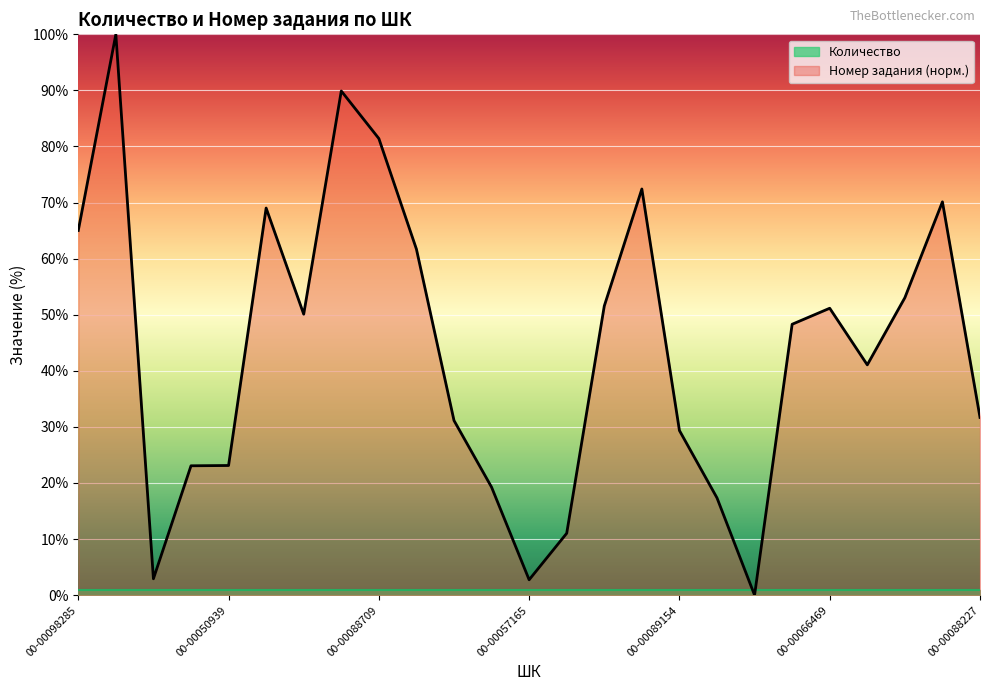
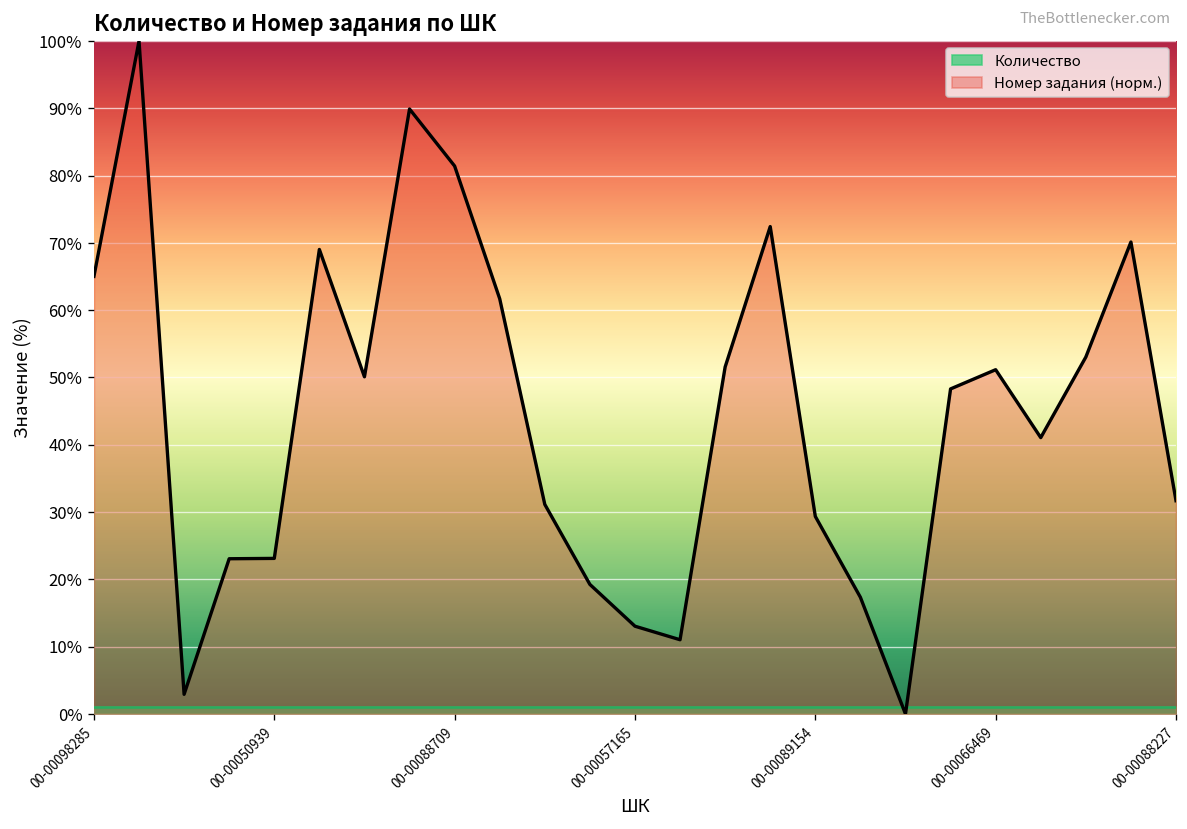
  {
    "Количество": {
      "00-00098285": "1%",
      "00-00057165": "1%",
      "00-00089154": "1%"
    },
    "Номер задания (норм.)": {
      "00-00098285": "65%",
-     "00-00057165": "3%",
+     "00-00057165": "13%",
      "00-00089154": "29%"
    }
  }
